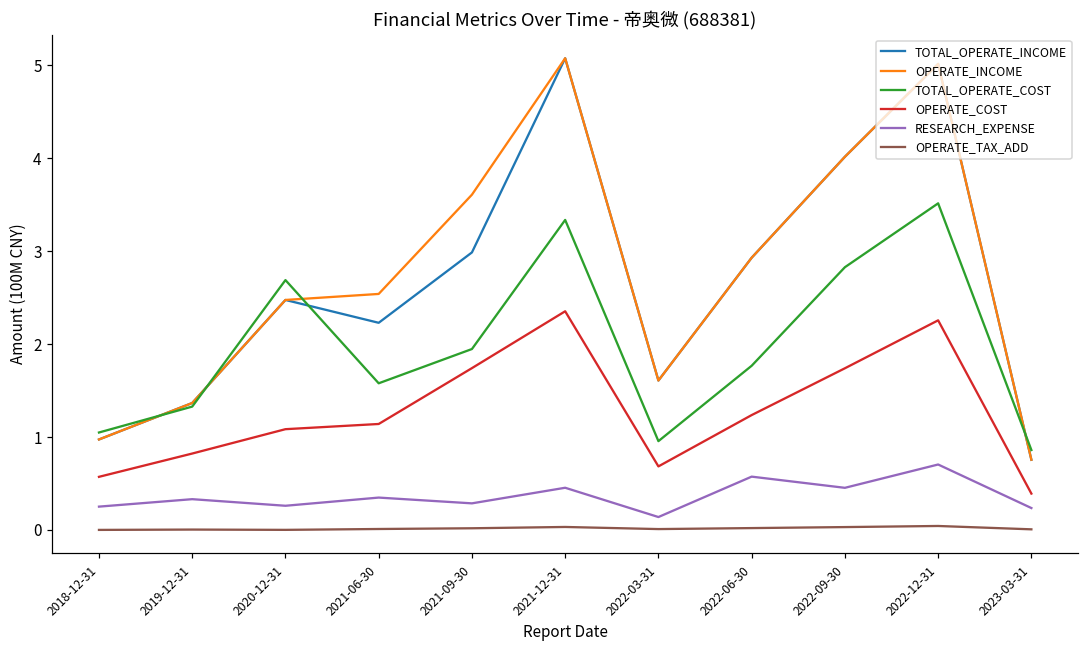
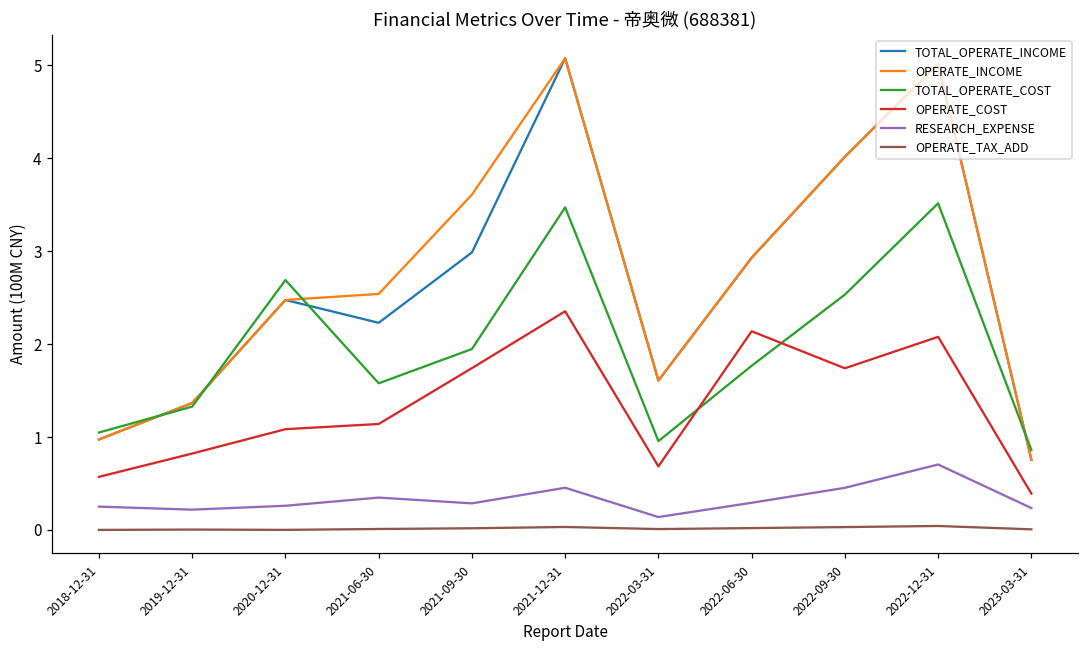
  {
    "TOTAL_OPERATE_INCOME": {
      "2021-06-30": 2.2,
      "2021-09-30": 3.0
    },
    "OPERATE_INCOME": {
      "2021-06-30": 2.5,
      "2021-09-30": 3.6
    },
    "TOTAL_OPERATE_COST": {
      "2018-12-31": 1.0,
      "2019-12-31": 1.3,
      "2020-12-31": 2.7,
      "2021-06-30": 1.6,
      "2021-09-30": 1.9,
-     "2021-12-31": 3.3,
+     "2021-12-31": 3.5,
      "2022-03-31": 1.0,
      "2022-06-30": 1.8,
-     "2022-09-30": 2.8,
+     "2022-09-30": 2.5,
      "2022-12-31": 3.5,
      "2023-03-31": 0.9
    },
    "OPERATE_COST": {
      "2018-12-31": 0.6,
      "2019-12-31": 0.8,
      "2020-12-31": 1.1,
      "2021-06-30": 1.1,
      "2021-09-30": 1.7,
      "2021-12-31": 2.4,
      "2022-03-31": 0.7,
-     "2022-06-30": 1.2,
+     "2022-06-30": 2.1,
      "2022-09-30": 1.7,
-     "2022-12-31": 2.3,
+     "2022-12-31": 2.1,
      "2023-03-31": 0.4
    },
    "RESEARCH_EXPENSE": {
      "2018-12-31": 0.3,
-     "2019-12-31": 0.3,
+     "2019-12-31": 0.2,
      "2020-12-31": 0.3,
      "2021-06-30": 0.3,
      "2021-09-30": 0.3,
      "2021-12-31": 0.5,
      "2022-03-31": 0.1,
-     "2022-06-30": 0.6,
+     "2022-06-30": 0.3,
      "2022-09-30": 0.5,
      "2022-12-31": 0.7,
      "2023-03-31": 0.2
    },
    "OPERATE_TAX_ADD": {
      "2018-12-31": 0.0,
      "2019-12-31": 0.0,
      "2020-12-31": 0.0,
      "2021-06-30": 0.0,
      "2021-09-30": 0.0,
      "2021-12-31": 0.0,
      "2022-03-31": 0.0,
      "2022-06-30": 0.0,
      "2022-09-30": 0.0,
      "2022-12-31": 0.0,
      "2023-03-31": 0.0
    }
  }
